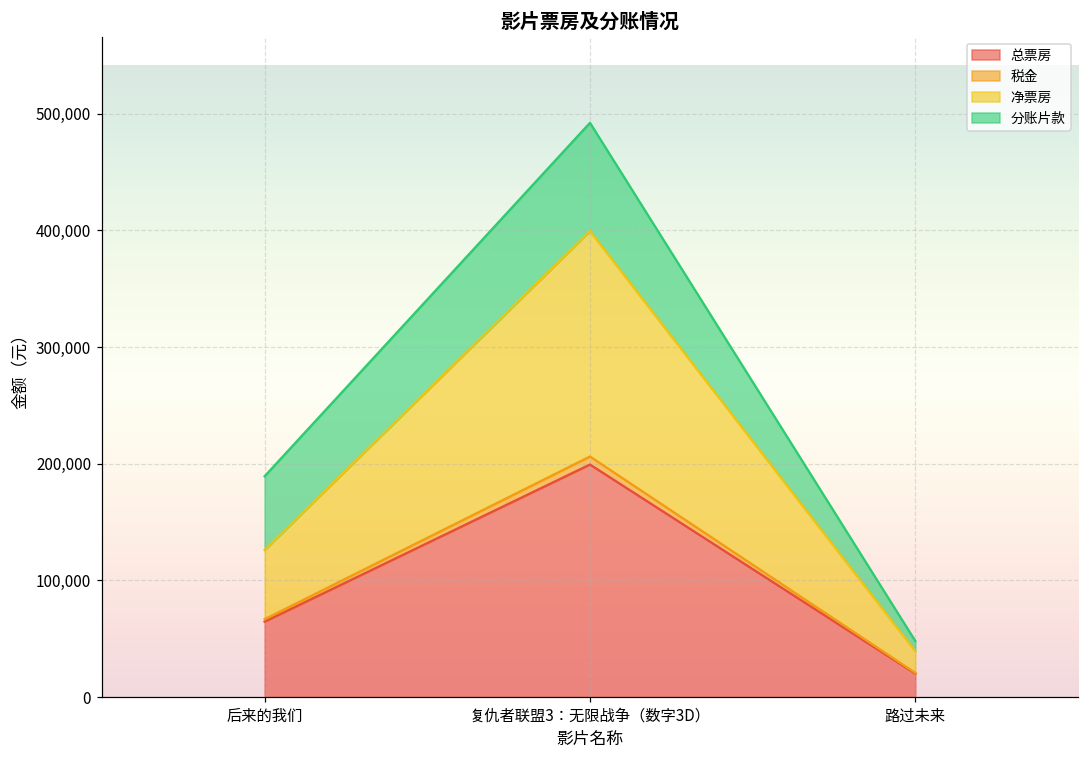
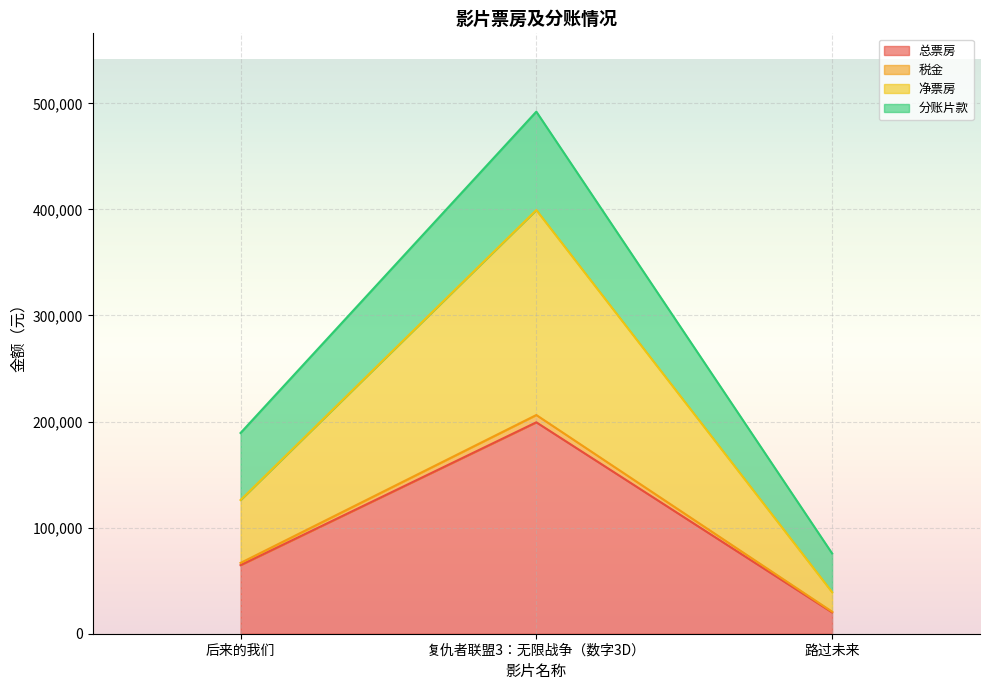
  {
    "总票房": {
      "复仇者联盟3：无限战争（数字3D）": "199,000"
    },
    "分账片款": {
      "后来的我们": "63,000",
      "复仇者联盟3：无限战争（数字3D）": "93,000",
-     "路过未来": "9,000"
+     "路过未来": "37,000"
    }
  }
